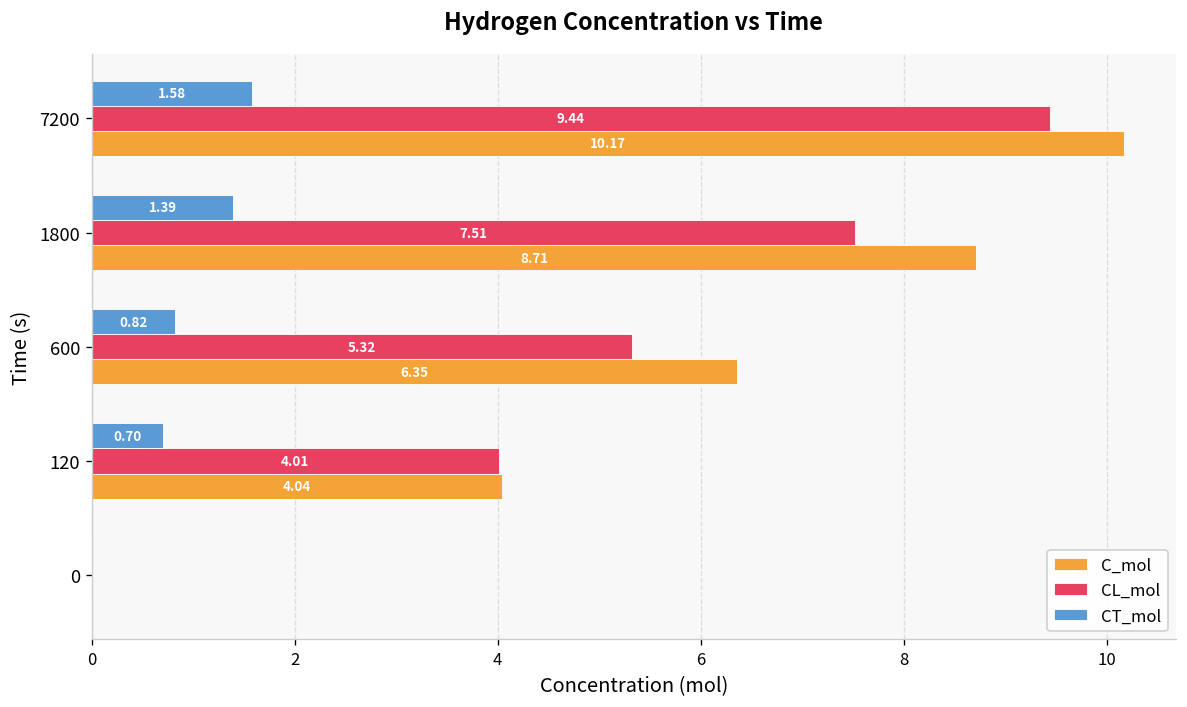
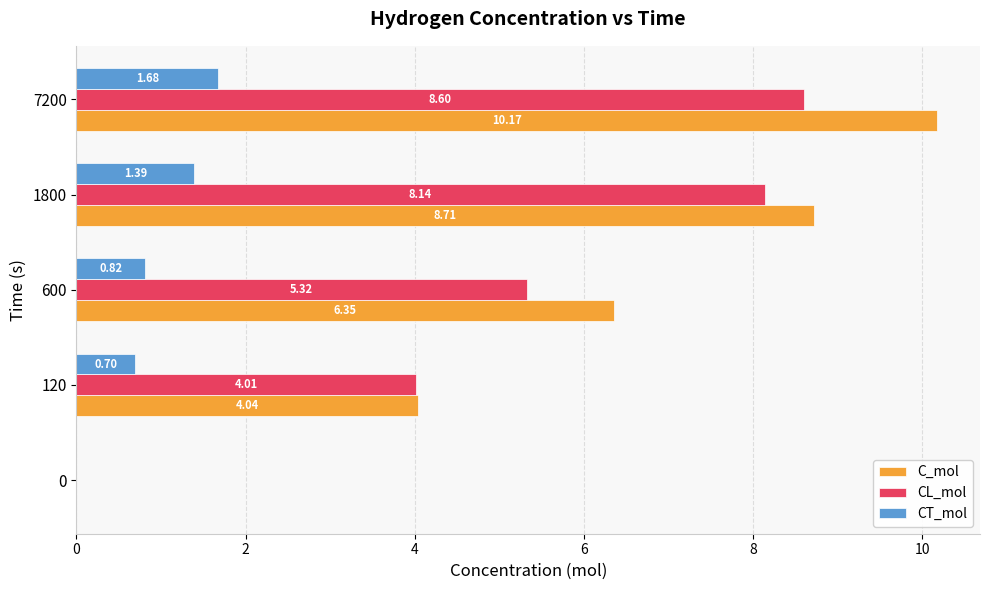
  {
    "C_mol": {
      "7200": 10.17,
      "1800": 8.71,
      "600": 6.35,
      "120": 4.04
    },
    "CL_mol": {
-     "7200": 9.44,
-     "1800": 7.51,
+     "7200": 8.60,
+     "1800": 8.14,
      "600": 5.32,
      "120": 4.01
    },
    "CT_mol": {
-     "7200": 1.58,
+     "7200": 1.68,
      "1800": 1.39,
      "600": 0.82,
      "120": 0.70
    }
  }
